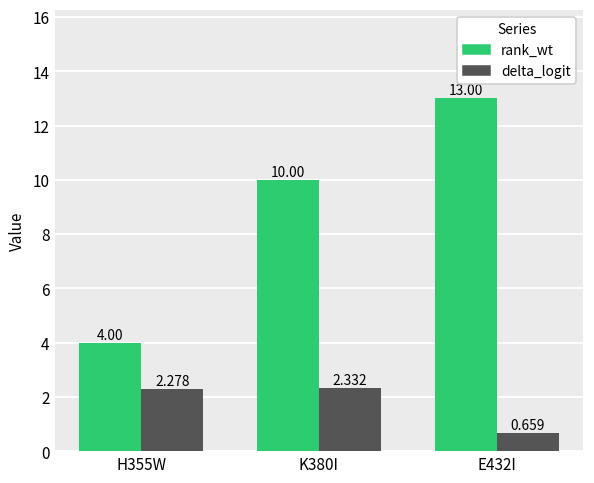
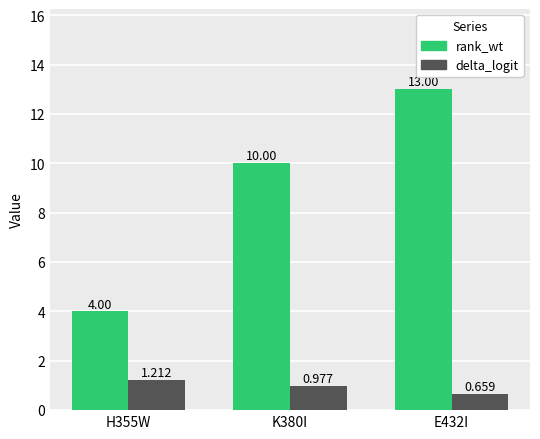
  {
    "rank_wt": {
      "H355W": 4.00,
      "K380I": 10.00
    },
    "delta_logit": {
-     "H355W": 2.278,
-     "K380I": 2.332,
+     "H355W": 1.212,
+     "K380I": 0.977,
      "E432I": 0.659
    }
  }
